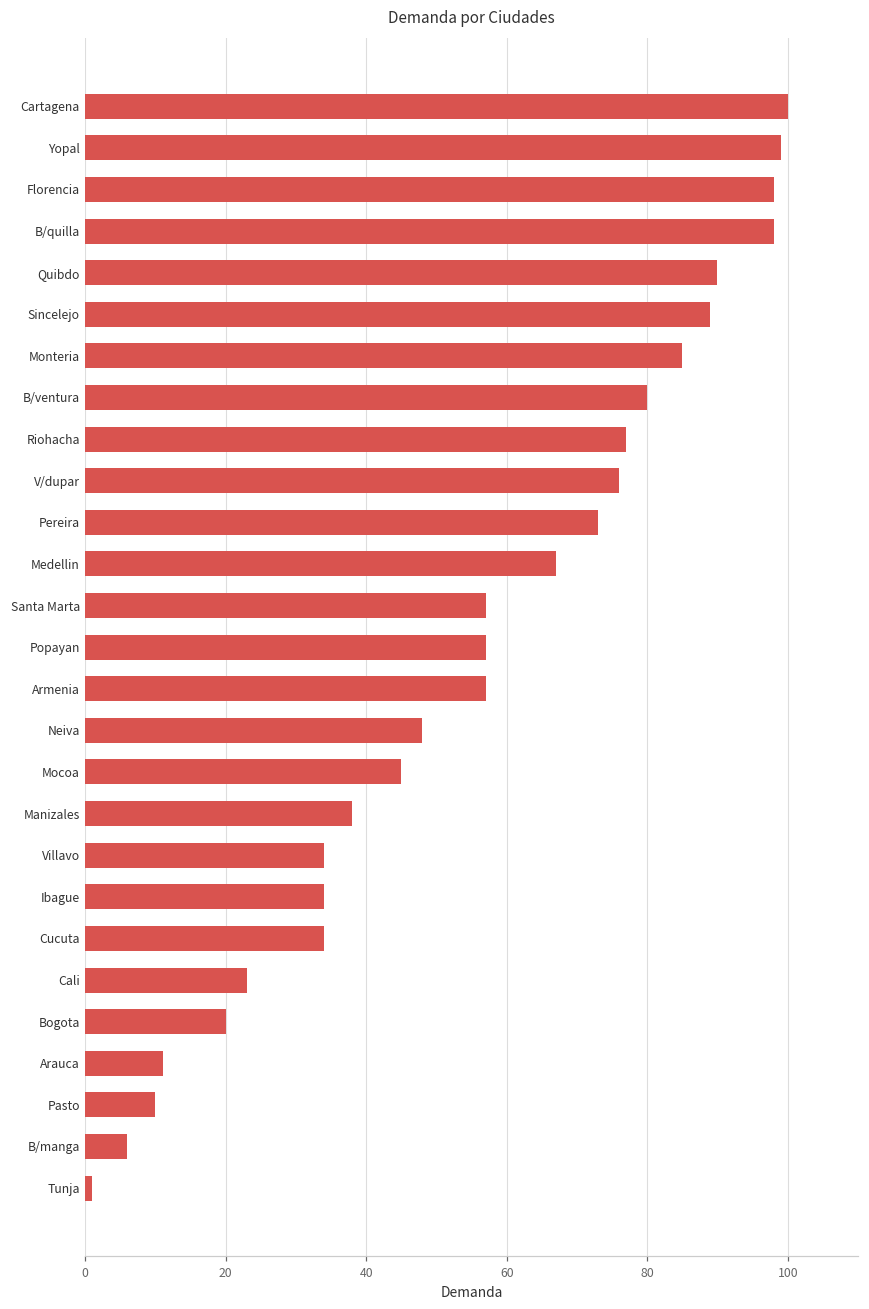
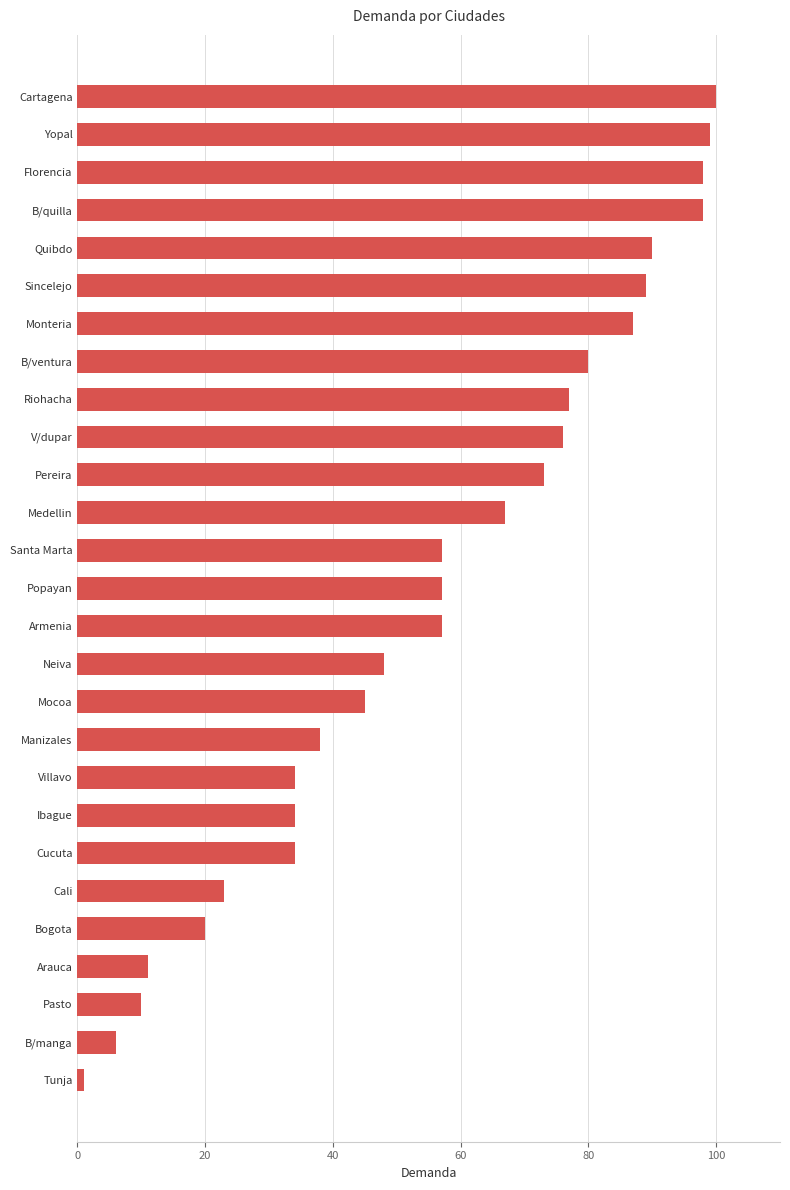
  {
    "Cartagena": 100,
    "Yopal": 99,
    "Florencia": 98,
    "B/quilla": 98,
    "Quibdo": 90,
    "Sincelejo": 89,
-   "Monteria": 85,
+   "Monteria": 87,
    "B/ventura": 80,
    "Riohacha": 77,
    "V/dupar": 76,
    "Pereira": 73,
    "Medellin": 67,
    "Santa Marta": 57,
    "Popayan": 57,
    "Armenia": 57,
    "Neiva": 48,
    "Mocoa": 45,
    "Manizales": 38,
    "Villavo": 34,
    "Ibague": 34,
    "Cucuta": 34,
    "Cali": 23,
    "Bogota": 20,
    "Arauca": 11,
    "Pasto": 10,
    "B/manga": 6,
    "Tunja": 1
  }
